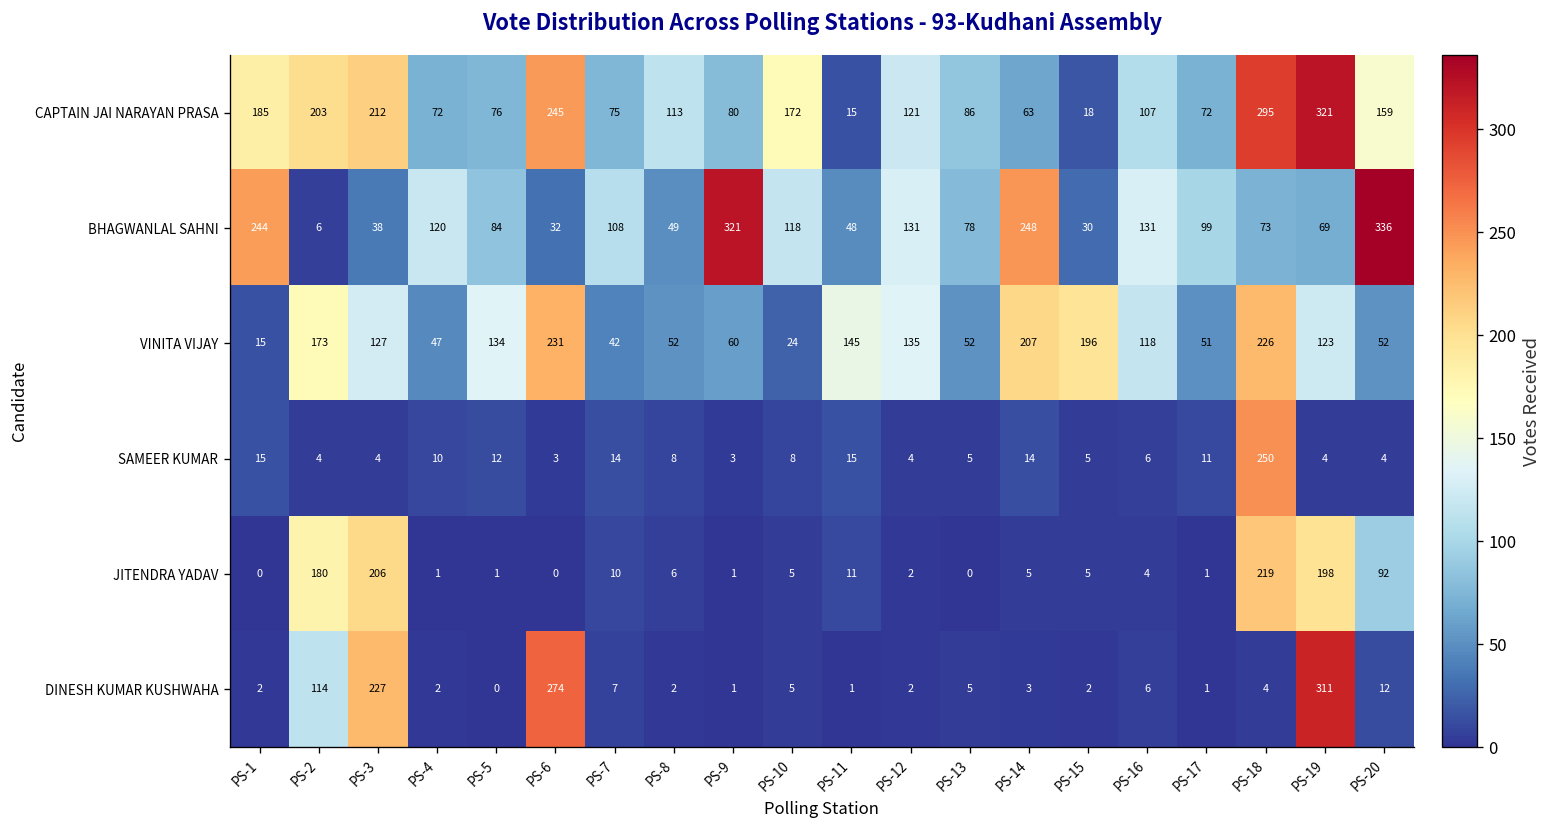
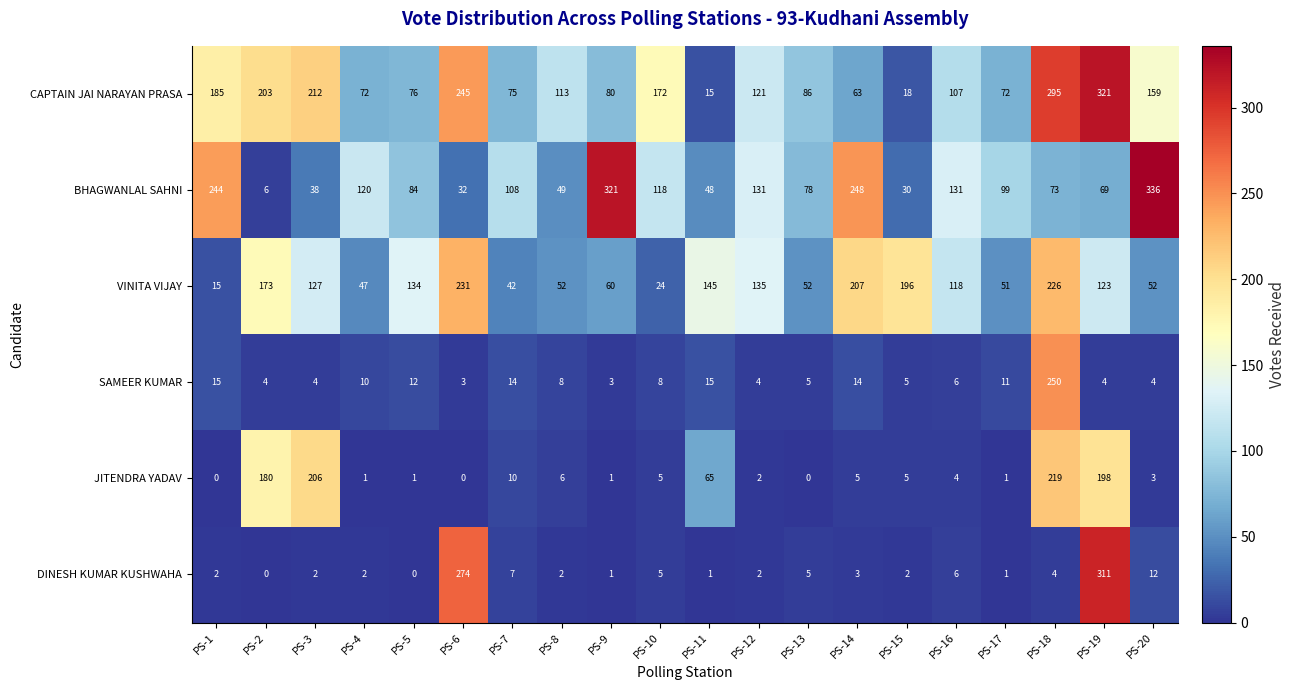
  {
    "CAPTAIN JAI NARAYAN PRASA": {
      "PS-1": 185,
      "PS-2": 203,
      "PS-3": 212,
      "PS-4": 72,
      "PS-5": 76,
      "PS-6": 245,
      "PS-7": 75,
      "PS-8": 113,
      "PS-9": 80,
      "PS-10": 172,
      "PS-11": 15,
      "PS-12": 121,
      "PS-13": 86,
      "PS-14": 63,
      "PS-15": 18,
      "PS-16": 107,
      "PS-17": 72,
      "PS-18": 295,
      "PS-19": 321,
      "PS-20": 159
    },
    "BHAGWANLAL SAHNI": {
      "PS-1": 244,
      "PS-2": 6,
      "PS-3": 38,
      "PS-4": 120,
      "PS-5": 84,
      "PS-6": 32,
      "PS-7": 108,
      "PS-8": 49,
      "PS-9": 321,
      "PS-10": 118,
      "PS-11": 48,
      "PS-12": 131,
      "PS-13": 78,
      "PS-14": 248,
      "PS-15": 30,
      "PS-16": 131,
      "PS-17": 99,
      "PS-18": 73,
      "PS-19": 69,
      "PS-20": 336
    },
    "VINITA VIJAY": {
      "PS-1": 15,
      "PS-2": 173,
      "PS-3": 127,
      "PS-4": 47,
      "PS-5": 134,
      "PS-6": 231,
      "PS-7": 42,
      "PS-8": 52,
      "PS-9": 60,
      "PS-10": 24,
      "PS-11": 145,
      "PS-12": 135,
      "PS-13": 52,
      "PS-14": 207,
      "PS-15": 196,
      "PS-16": 118,
      "PS-17": 51,
      "PS-18": 226,
      "PS-19": 123,
      "PS-20": 52
    },
    "SAMEER KUMAR": {
      "PS-1": 15,
      "PS-2": 4,
      "PS-3": 4,
      "PS-4": 10,
      "PS-5": 12,
      "PS-6": 3,
      "PS-7": 14,
      "PS-8": 8,
      "PS-9": 3,
      "PS-10": 8,
      "PS-11": 15,
      "PS-12": 4,
      "PS-13": 5,
      "PS-14": 14,
      "PS-15": 5,
      "PS-16": 6,
      "PS-17": 11,
      "PS-18": 250,
      "PS-19": 4,
      "PS-20": 4
    },
    "JITENDRA YADAV": {
      "PS-1": 0,
      "PS-2": 180,
      "PS-3": 206,
      "PS-4": 1,
      "PS-5": 1,
      "PS-6": 0,
      "PS-7": 10,
      "PS-8": 6,
      "PS-9": 1,
      "PS-10": 5,
-     "PS-11": 11,
+     "PS-11": 65,
      "PS-12": 2,
      "PS-13": 0,
      "PS-14": 5,
      "PS-15": 5,
      "PS-16": 4,
      "PS-17": 1,
      "PS-18": 219,
      "PS-19": 198,
-     "PS-20": 92
+     "PS-20": 3
    },
    "DINESH KUMAR KUSHWAHA": {
      "PS-1": 2,
-     "PS-2": 114,
-     "PS-3": 227,
+     "PS-2": 0,
+     "PS-3": 2,
      "PS-4": 2,
      "PS-5": 0,
      "PS-6": 274,
      "PS-7": 7,
      "PS-8": 2,
      "PS-9": 1,
      "PS-10": 5,
      "PS-11": 1,
      "PS-12": 2,
      "PS-13": 5,
      "PS-14": 3,
      "PS-15": 2,
      "PS-16": 6,
      "PS-17": 1,
      "PS-18": 4,
      "PS-19": 311,
      "PS-20": 12
    }
  }
